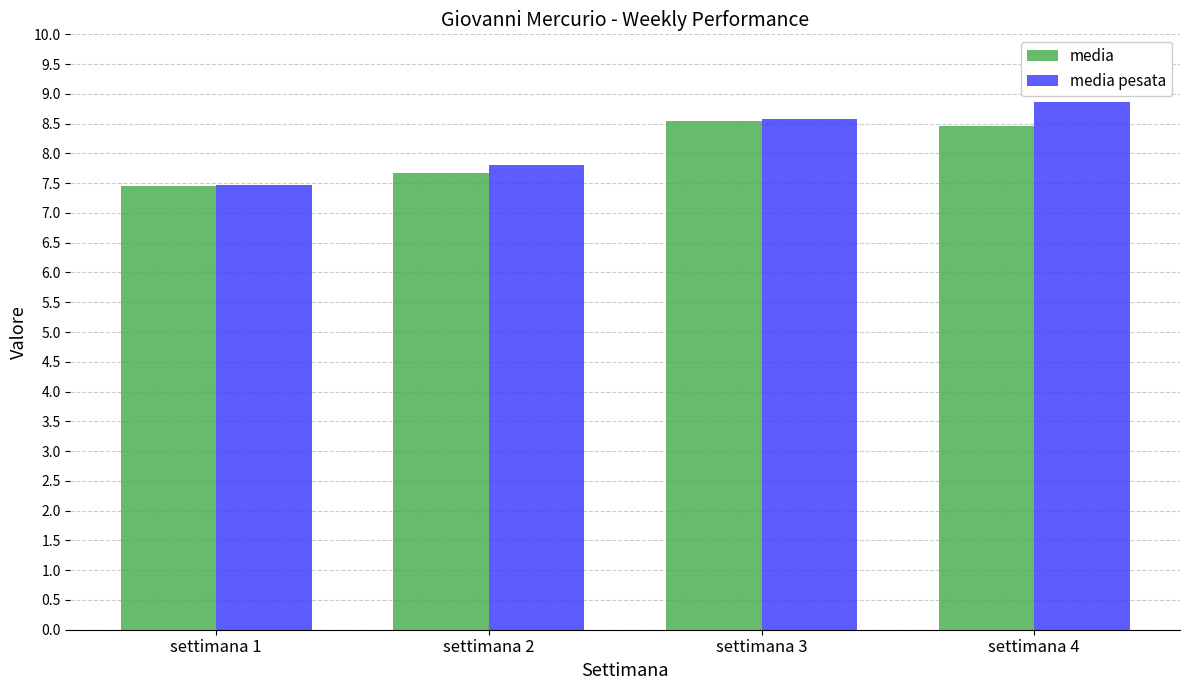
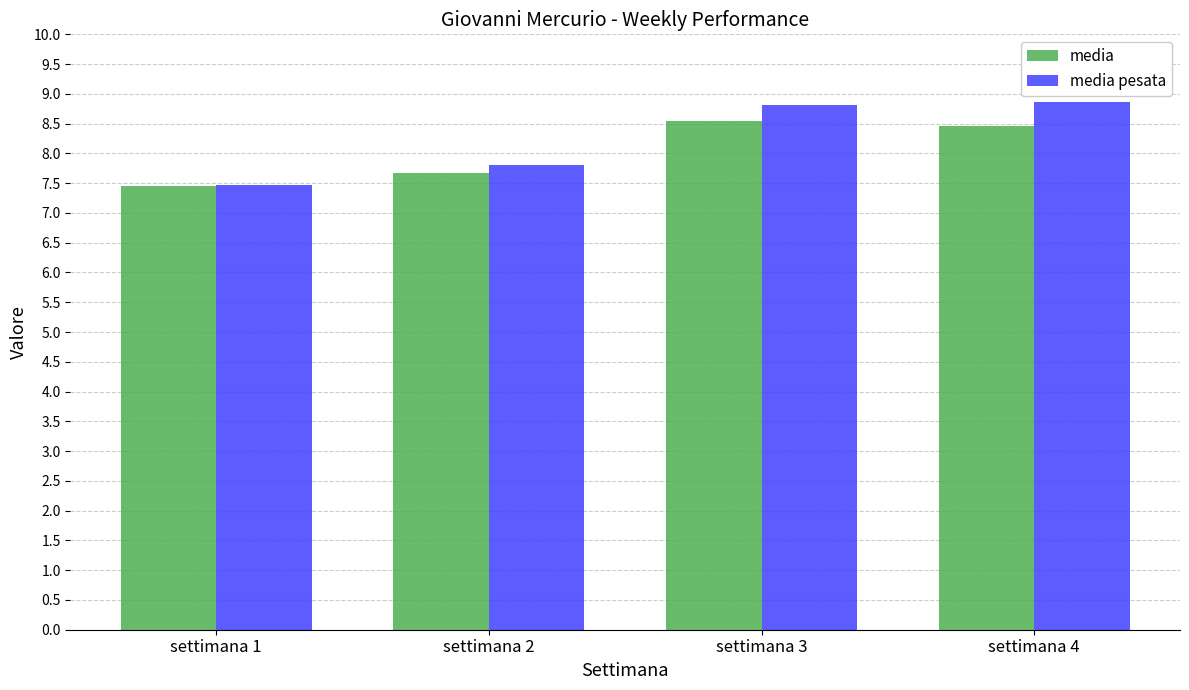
  {
    "media": {
      "settimana 1": 7.4,
      "settimana 2": 7.7,
      "settimana 3": 8.5,
      "settimana 4": 8.5
    },
    "media pesata": {
      "settimana 1": 7.5,
      "settimana 2": 7.8,
-     "settimana 3": 8.6,
+     "settimana 3": 8.8,
      "settimana 4": 8.9
    }
  }
